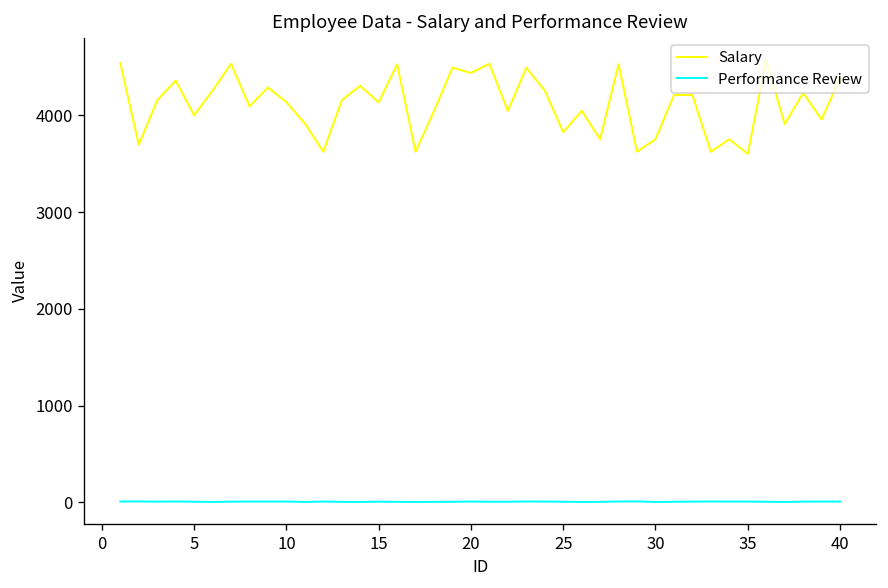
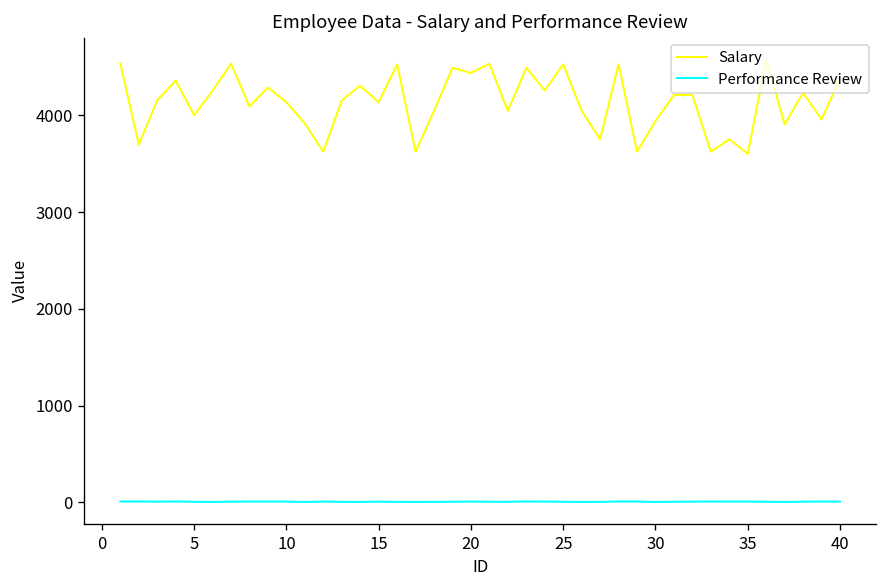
  {
    "Salary": {
      "5": 4000,
      "10": 4100,
      "15": 4100,
      "20": 4400,
-     "25": 3800,
-     "30": 3800,
+     "25": 4500,
+     "30": 3900,
      "35": 3600
    },
    "Performance Review": {
      "5": 0,
      "10": 0,
      "15": 0,
      "20": 0,
      "25": 0,
      "30": 0,
      "35": 0,
      "40": 0
    }
  }
